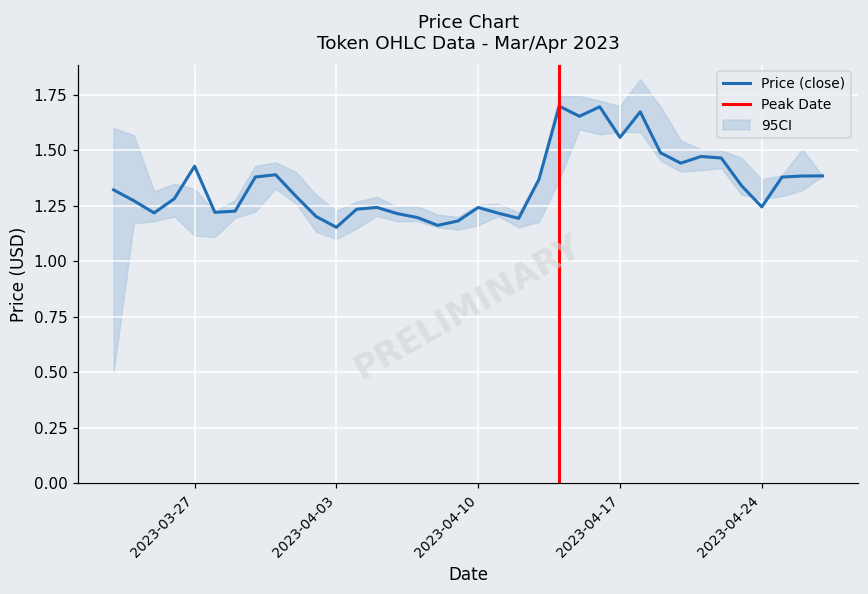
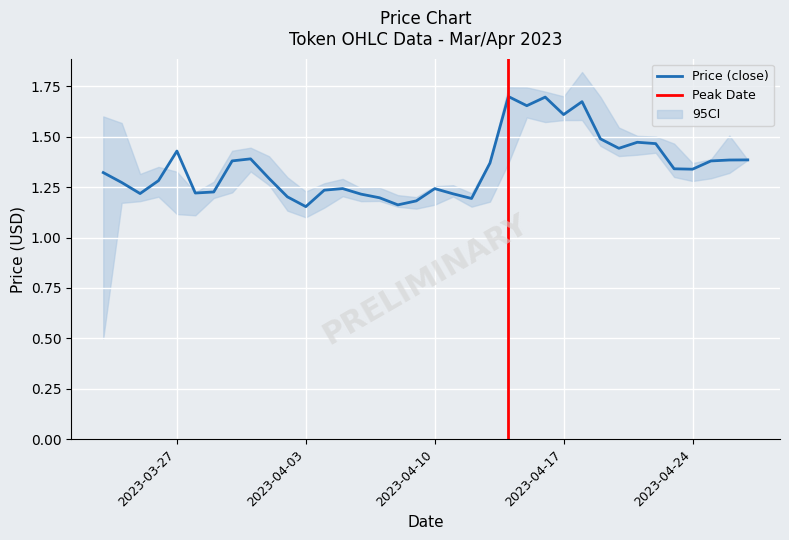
  {
    "Price (close)": {
      "2023-03-27": 1.43,
      "2023-04-03": 1.15,
-     "2023-04-17": 1.56,
-     "2023-04-24": 1.24
+     "2023-04-17": 1.61,
+     "2023-04-24": 1.34
    }
  }
